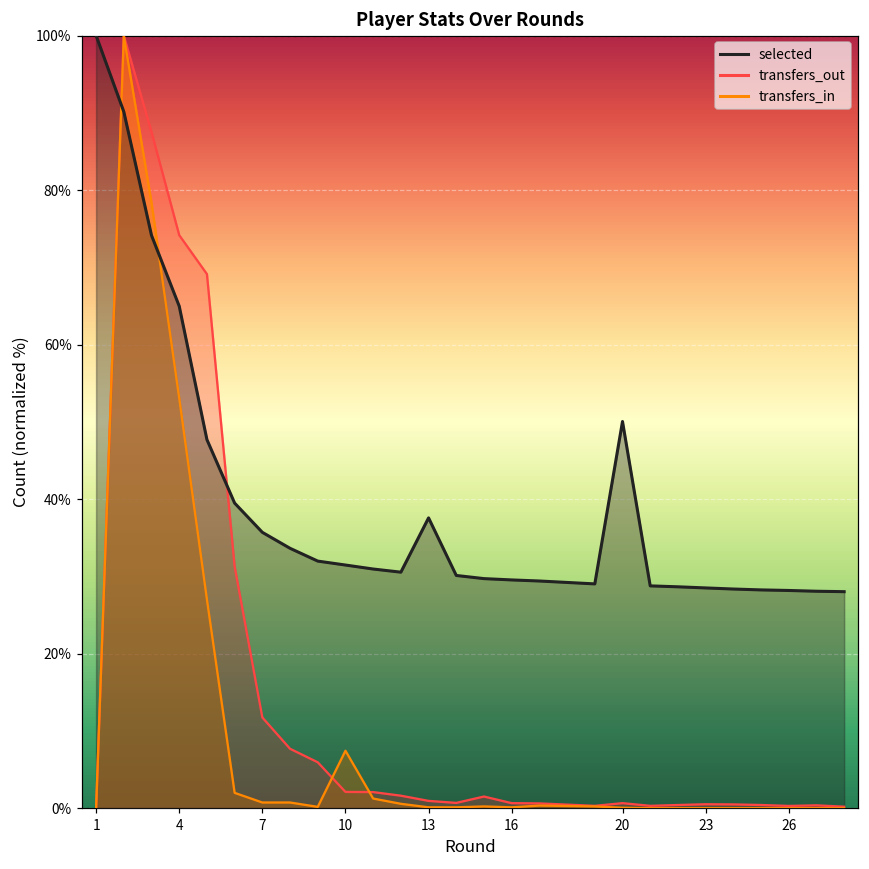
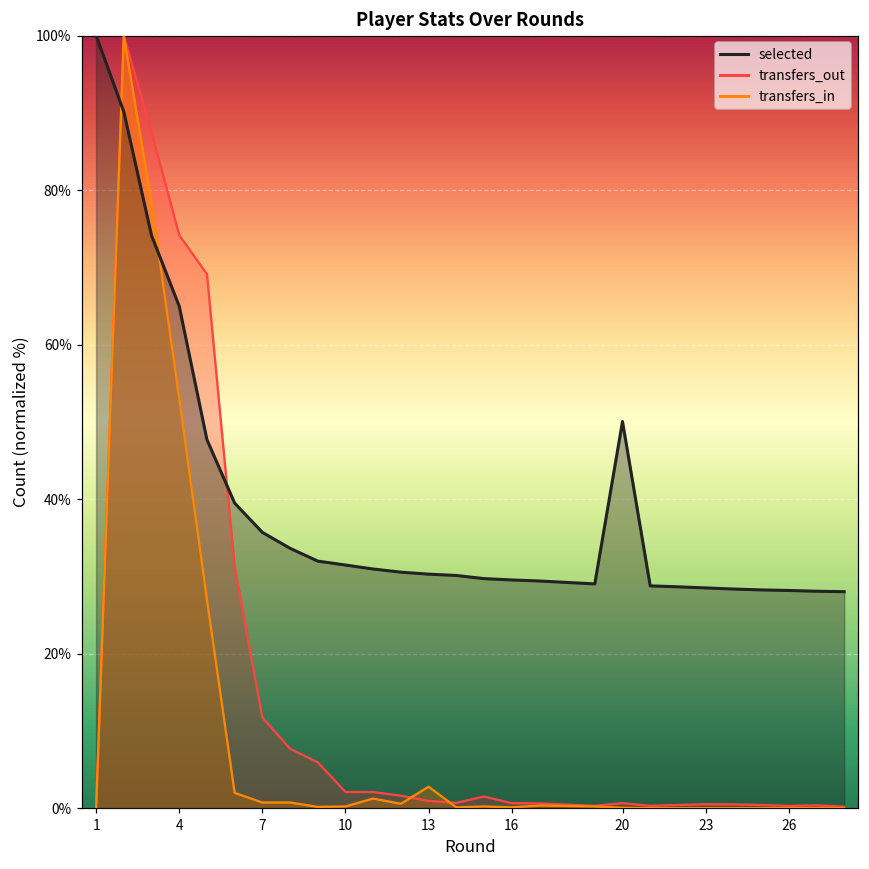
  {
    "selected": {
      "1": "100%",
      "4": "65%",
      "7": "36%",
      "10": "31%",
-     "13": "38%",
+     "13": "30%",
      "16": "30%",
      "20": "50%",
      "23": "29%",
      "26": "28%"
    },
    "transfers_out": {
      "4": "74%",
      "7": "12%",
      "10": "2%",
      "13": "1%",
      "16": "1%",
      "20": "1%",
      "23": "1%"
    },
    "transfers_in": {
      "4": "53%",
      "7": "1%",
-     "10": "7%",
-     "13": "0%",
+     "10": "0%",
+     "13": "3%",
      "16": "0%",
      "20": "0%",
      "23": "0%"
    }
  }
